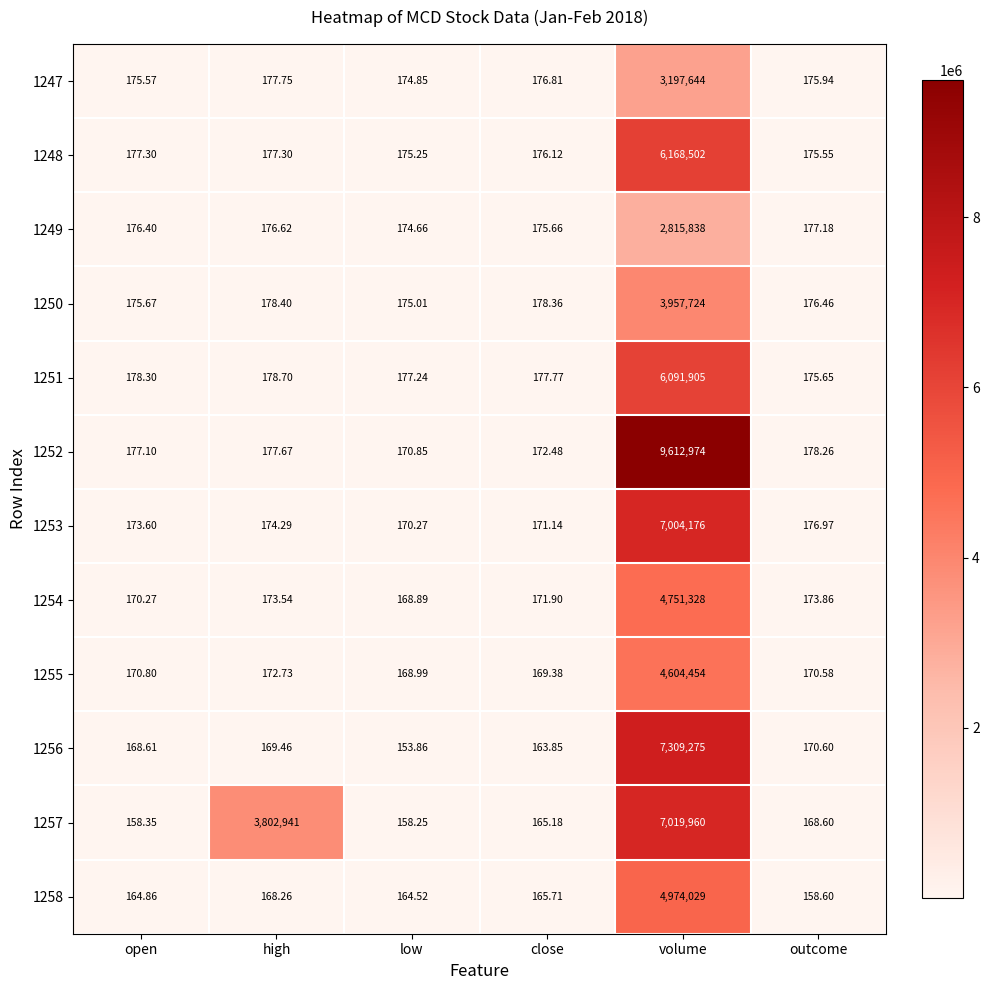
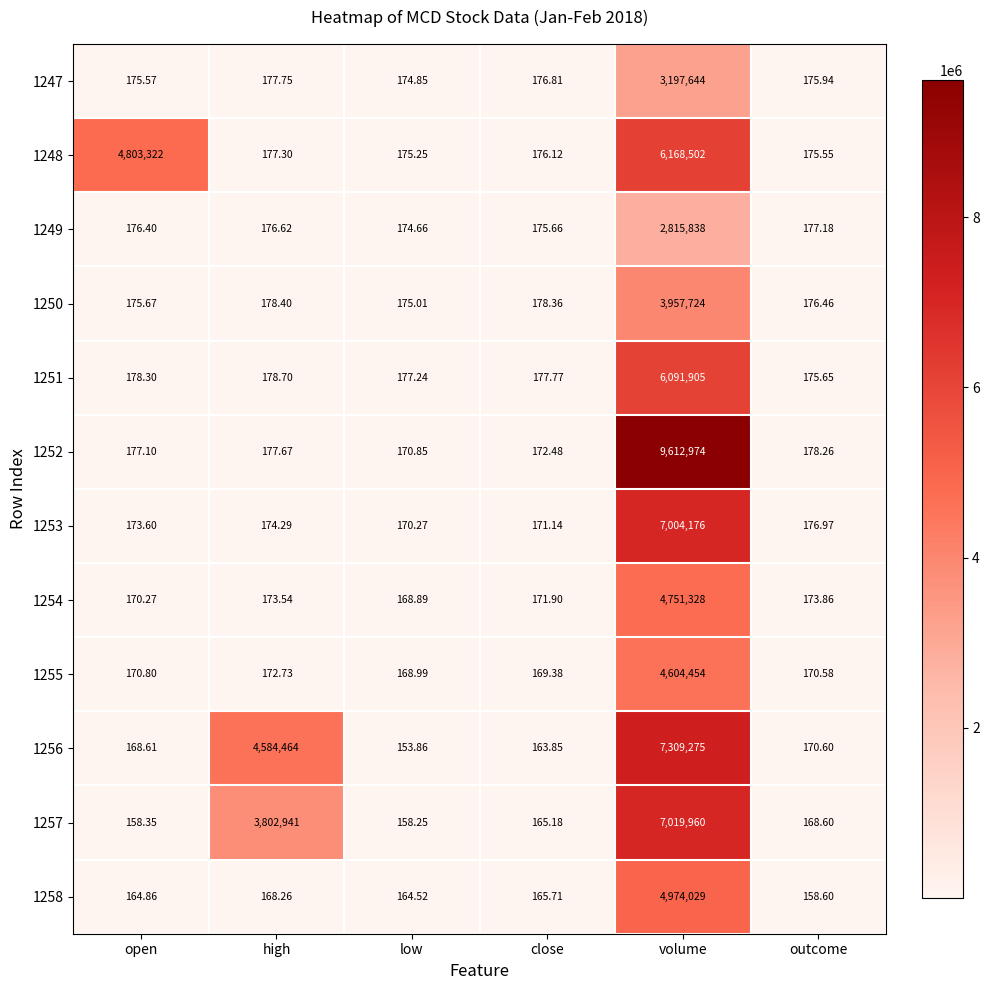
  {
    "1247": {
      "open": "175.57",
      "high": "177.75",
      "low": "174.85",
      "close": "176.81",
      "volume": "3,197,644",
      "outcome": "175.94"
    },
    "1248": {
-     "open": "177.30",
+     "open": "4,803,322",
      "high": "177.30",
      "low": "175.25",
      "close": "176.12",
      "volume": "6,168,502",
      "outcome": "175.55"
    },
    "1249": {
      "open": "176.40",
      "high": "176.62",
      "low": "174.66",
      "close": "175.66",
      "volume": "2,815,838",
      "outcome": "177.18"
    },
    "1250": {
      "open": "175.67",
      "high": "178.40",
      "low": "175.01",
      "close": "178.36",
      "volume": "3,957,724",
      "outcome": "176.46"
    },
    "1251": {
      "open": "178.30",
      "high": "178.70",
      "low": "177.24",
      "close": "177.77",
      "volume": "6,091,905",
      "outcome": "175.65"
    },
    "1252": {
      "open": "177.10",
      "high": "177.67",
      "low": "170.85",
      "close": "172.48",
      "volume": "9,612,974",
      "outcome": "178.26"
    },
    "1253": {
      "open": "173.60",
      "high": "174.29",
      "low": "170.27",
      "close": "171.14",
      "volume": "7,004,176",
      "outcome": "176.97"
    },
    "1254": {
      "open": "170.27",
      "high": "173.54",
      "low": "168.89",
      "close": "171.90",
      "volume": "4,751,328",
      "outcome": "173.86"
    },
    "1255": {
      "open": "170.80",
      "high": "172.73",
      "low": "168.99",
      "close": "169.38",
      "volume": "4,604,454",
      "outcome": "170.58"
    },
    "1256": {
      "open": "168.61",
-     "high": "169.46",
+     "high": "4,584,464",
      "low": "153.86",
      "close": "163.85",
      "volume": "7,309,275",
      "outcome": "170.60"
    },
    "1257": {
      "open": "158.35",
      "high": "3,802,941",
      "low": "158.25",
      "close": "165.18",
      "volume": "7,019,960",
      "outcome": "168.60"
    },
    "1258": {
      "open": "164.86",
      "high": "168.26",
      "low": "164.52",
      "close": "165.71",
      "volume": "4,974,029",
      "outcome": "158.60"
    }
  }
